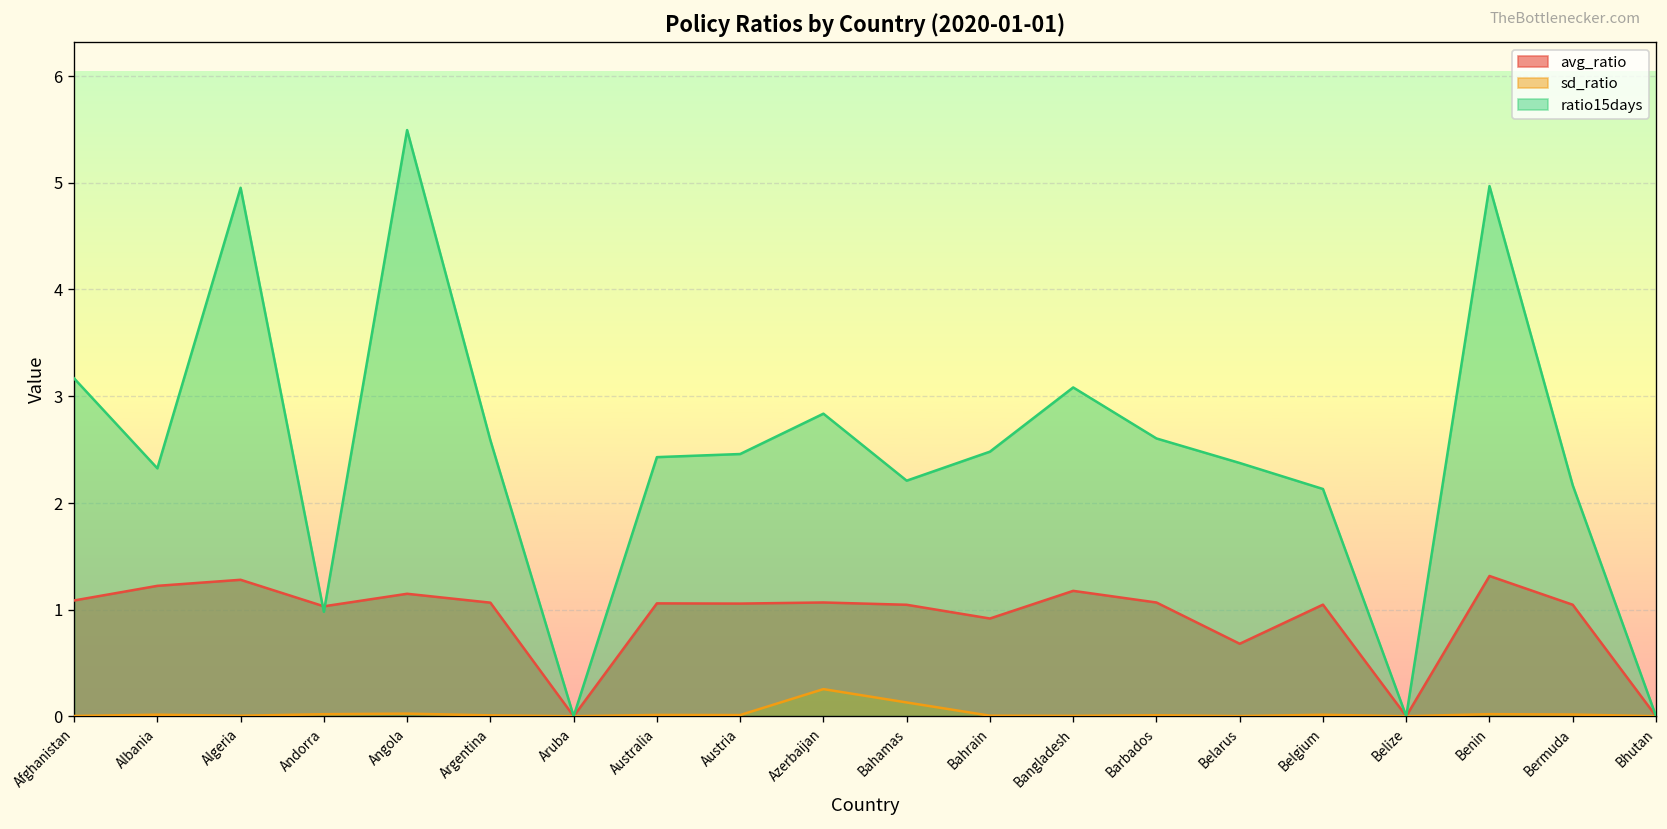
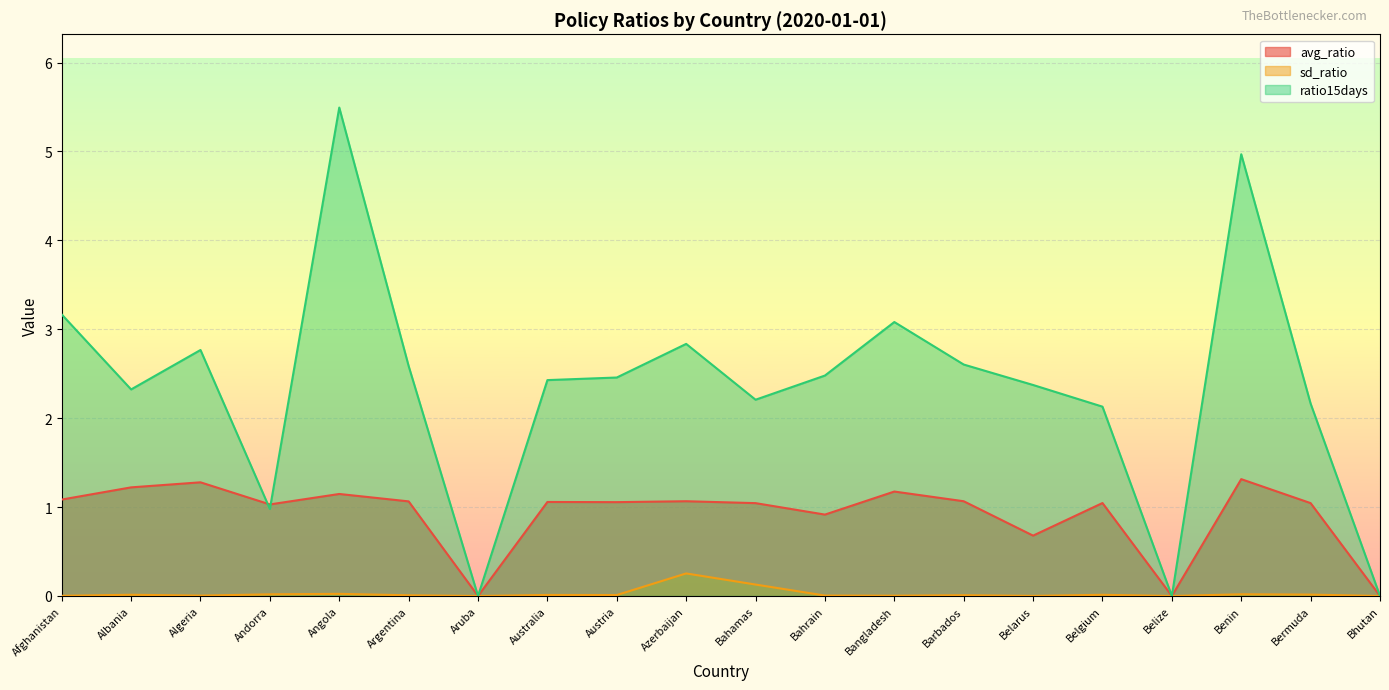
  {
    "avg_ratio": {
      "Afghanistan": 1.1,
      "Albania": 1.2,
      "Algeria": 1.3,
      "Andorra": 1.0,
      "Angola": 1.1,
      "Argentina": 1.1,
      "Australia": 1.1,
      "Austria": 1.1,
      "Azerbaijan": 1.1,
      "Bahamas": 1.0,
      "Bahrain": 0.9,
      "Bangladesh": 1.2,
      "Barbados": 1.1,
      "Belarus": 0.7,
      "Belgium": 1.0,
      "Benin": 1.3,
      "Bermuda": 1.0
    },
    "sd_ratio": {
      "Afghanistan": 0.0,
      "Albania": 0.0,
      "Algeria": 0.0,
      "Andorra": 0.0,
      "Angola": 0.0,
      "Argentina": 0.0,
      "Australia": 0.0,
      "Austria": 0.0,
      "Azerbaijan": 0.3,
      "Bahamas": 0.1,
      "Bahrain": 0.0,
      "Bangladesh": 0.0,
      "Barbados": 0.0,
      "Belarus": 0.0,
      "Belgium": 0.0,
      "Benin": 0.0,
      "Bermuda": 0.0
    },
    "ratio15days": {
      "Afghanistan": 3.2,
      "Albania": 2.3,
-     "Algeria": 5.0,
+     "Algeria": 2.8,
      "Andorra": 1.0,
      "Angola": 5.5,
      "Argentina": 2.6,
      "Australia": 2.4,
      "Austria": 2.5,
      "Azerbaijan": 2.8,
      "Bahamas": 2.2,
      "Bahrain": 2.5,
      "Bangladesh": 3.1,
      "Barbados": 2.6,
      "Belarus": 2.4,
      "Belgium": 2.1,
      "Benin": 5.0,
      "Bermuda": 2.2
    }
  }
